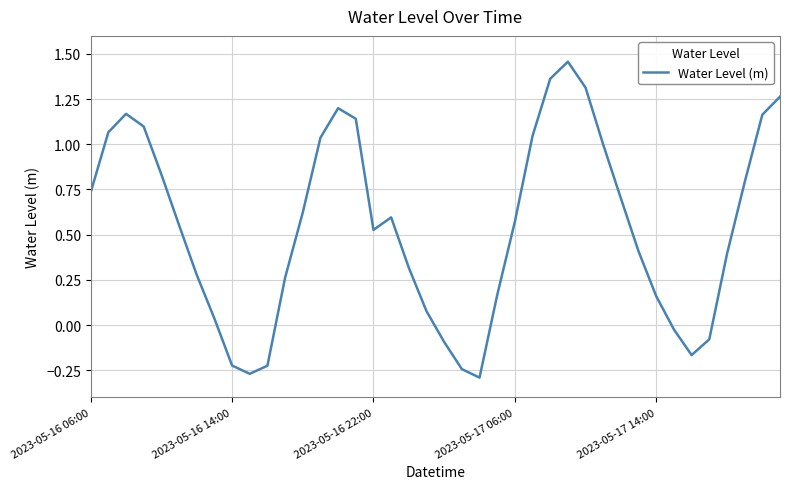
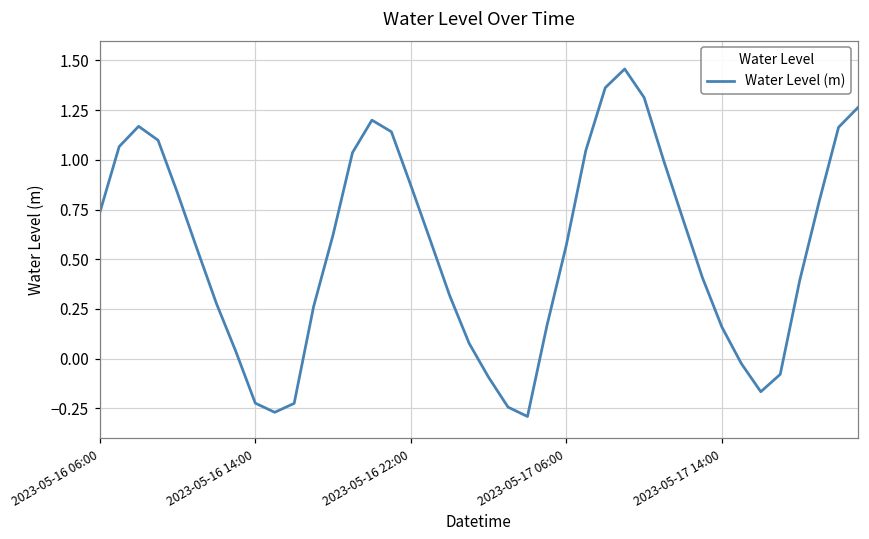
  {
    "2023-05-16 06:00": 0.73,
    "2023-05-16 14:00": -0.22,
-   "2023-05-16 22:00": 0.53,
+   "2023-05-16 22:00": 0.87,
    "2023-05-17 06:00": 0.57,
    "2023-05-17 14:00": 0.16
  }
